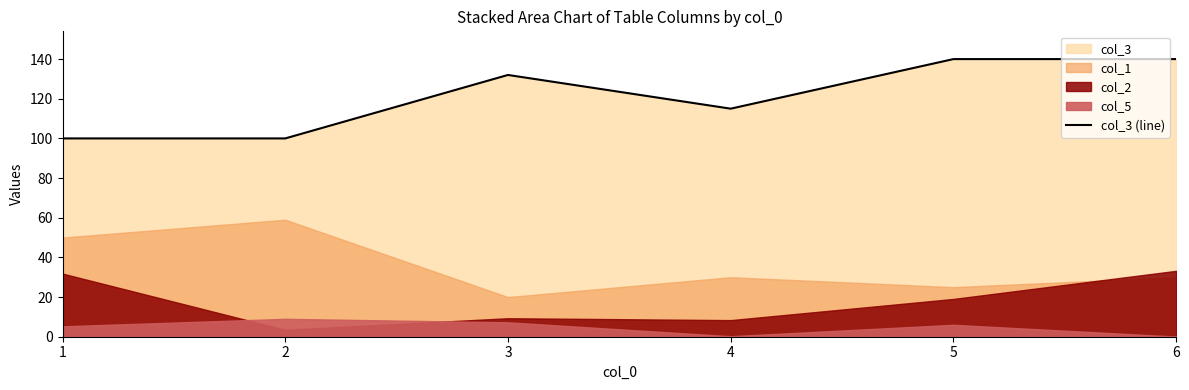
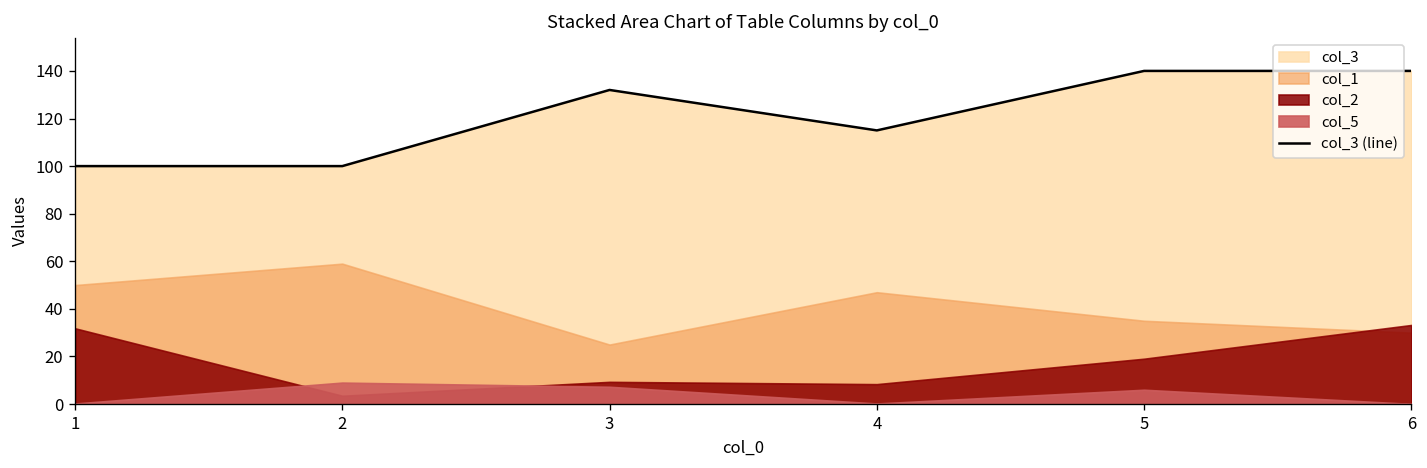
  {
    "col_3": {
      "1": 100,
      "2": 100,
      "3": 132,
      "4": 115,
      "5": 140,
      "6": 140
    },
    "col_1": {
      "1": 50,
      "2": 59,
-     "3": 20,
-     "4": 30,
-     "5": 25,
+     "3": 25,
+     "4": 47,
+     "5": 35,
      "6": 30
    },
    "col_2": {
      "1": 32,
      "2": 3,
      "3": 9,
      "4": 8,
      "5": 19,
      "6": 33
    },
    "col_5": {
-     "1": 5,
+     "1": 0,
      "2": 9,
      "3": 7,
      "5": 6
    }
  }
